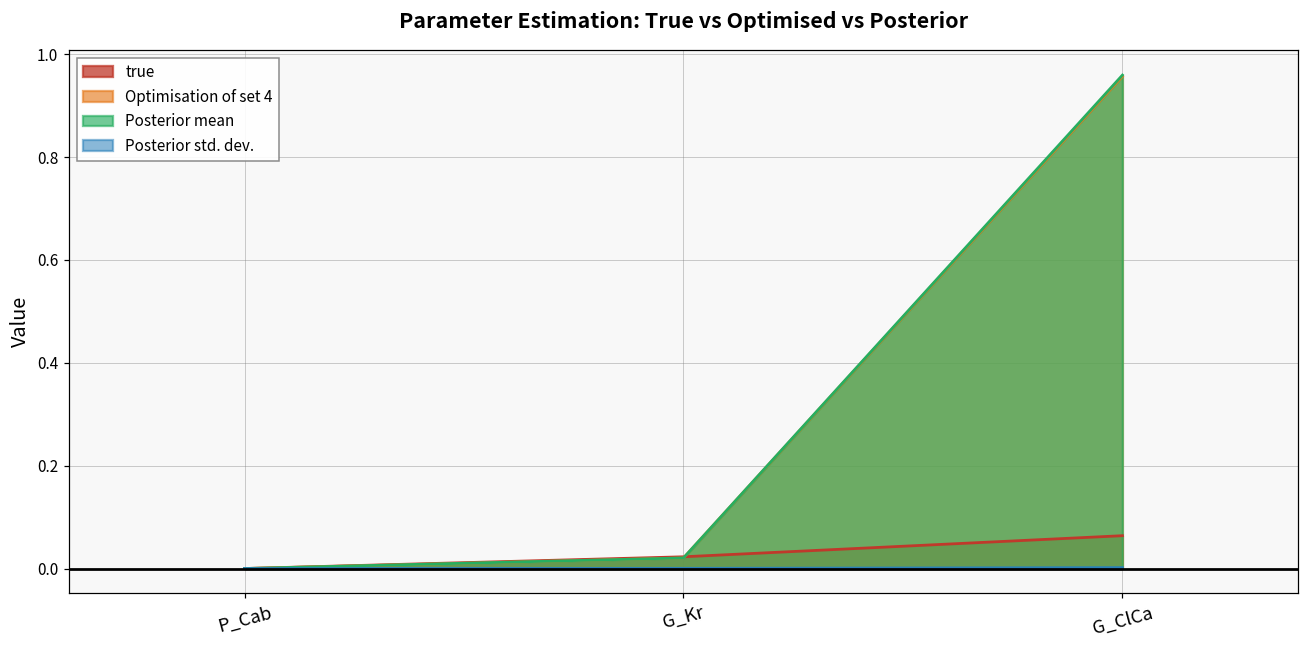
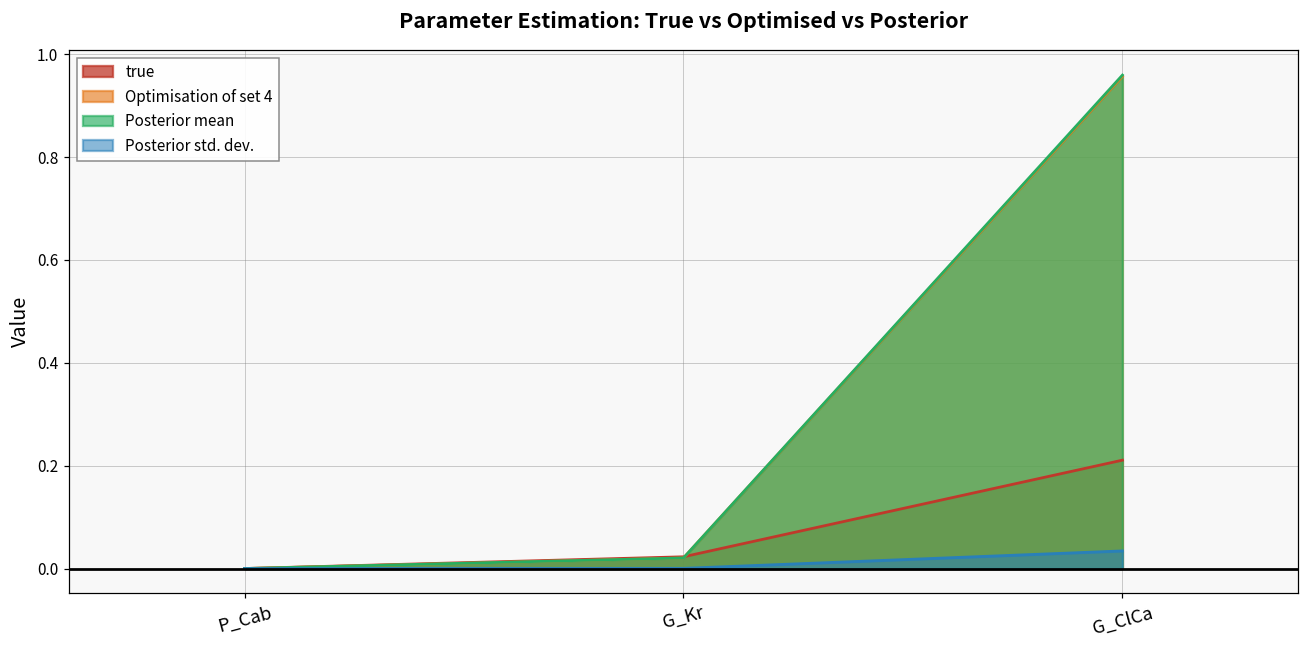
  {
    "true": {
-     "G_ClCa": 0.06
+     "G_ClCa": 0.21
    },
    "Posterior std. dev.": {
      "G_Kr": 0.00,
-     "G_ClCa": 0.00
+     "G_ClCa": 0.03
    }
  }
